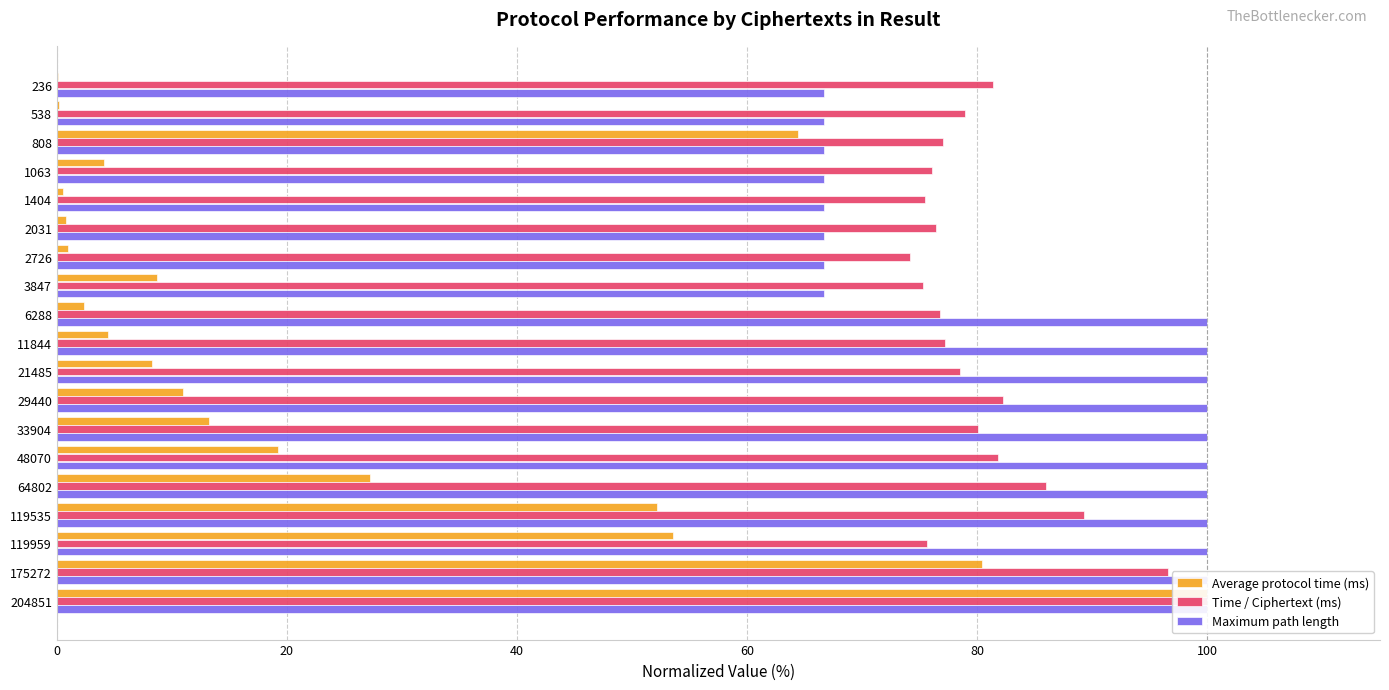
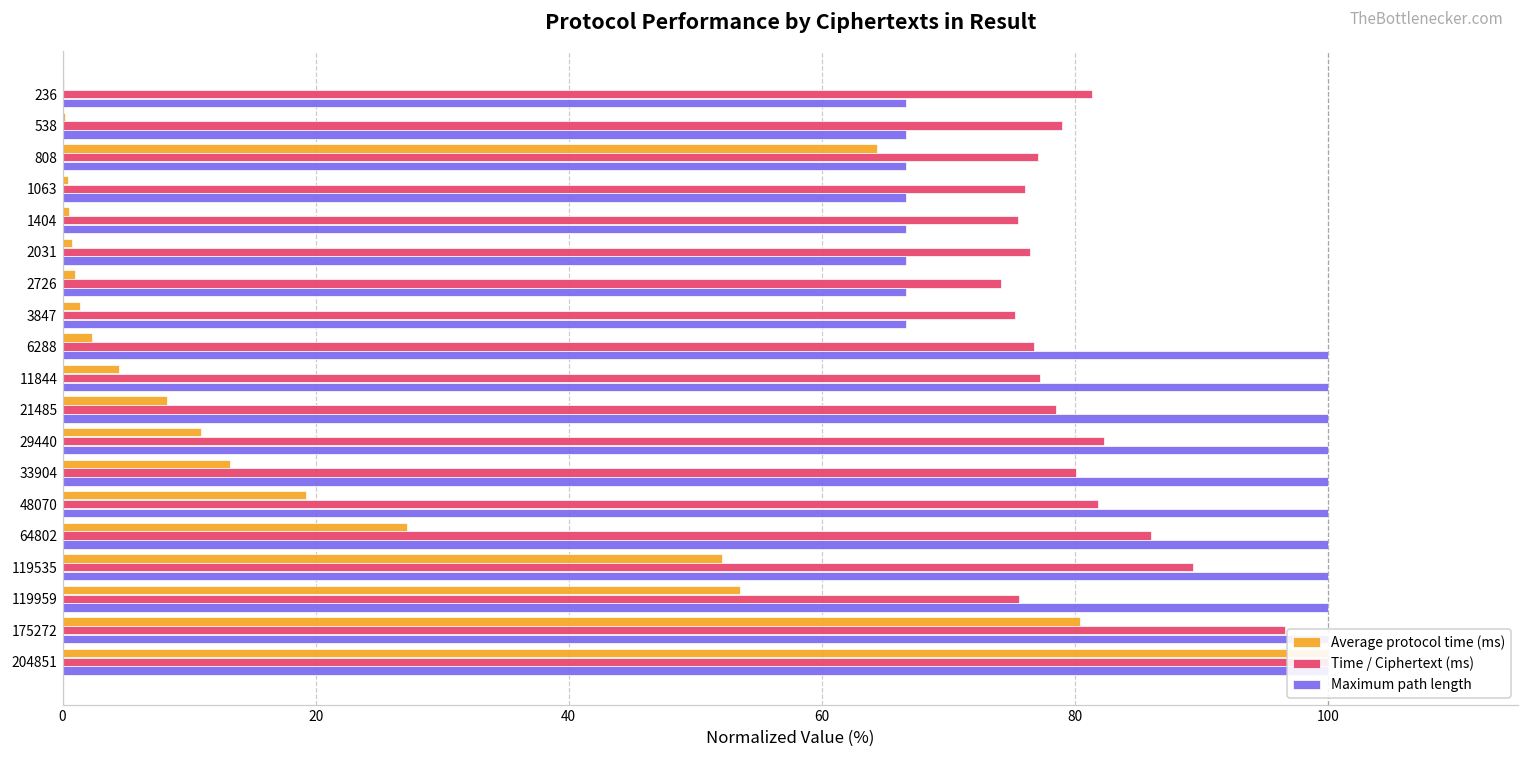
  {
    "Average protocol time (ms)": {
      "808": 64.4,
-     "1063": 4.1,
+     "1063": 0.4,
      "1404": 0.5,
      "2031": 0.8,
      "2726": 1.0,
-     "3847": 8.7,
+     "3847": 1.4,
      "6288": 2.4,
      "11844": 4.5,
      "21485": 8.2,
      "29440": 10.9,
      "33904": 13.3,
      "48070": 19.2,
      "64802": 27.2,
      "119535": 52.1,
      "119959": 53.5,
      "175272": 80.4
    },
    "Time / Ciphertext (ms)": {
      "236": 81.4,
      "538": 79.0,
      "808": 77.0,
      "1063": 76.0,
      "1404": 75.5,
      "2031": 76.4,
      "2726": 74.1,
      "3847": 75.3,
      "6288": 76.8,
      "11844": 77.2,
      "21485": 78.5,
      "29440": 82.3,
      "33904": 80.1,
      "48070": 81.8,
      "64802": 86.0,
      "119535": 89.3,
      "119959": 75.6,
      "175272": 96.6
    },
    "Maximum path length": {
      "236": 66.7,
      "538": 66.7,
      "808": 66.7,
      "1063": 66.7,
      "1404": 66.7,
      "2031": 66.7,
      "2726": 66.7,
      "3847": 66.7,
      "6288": 100.0,
      "11844": 100.0,
      "21485": 100.0,
      "29440": 100.0,
      "33904": 100.0,
      "48070": 100.0,
      "64802": 100.0,
      "119535": 100.0,
      "119959": 100.0
    }
  }
